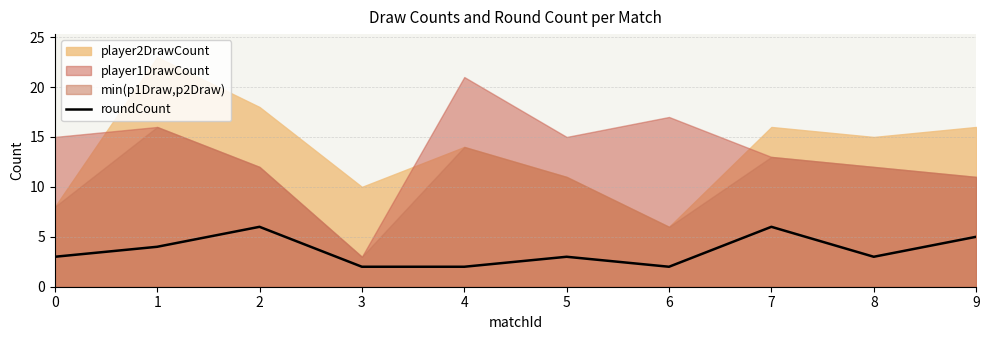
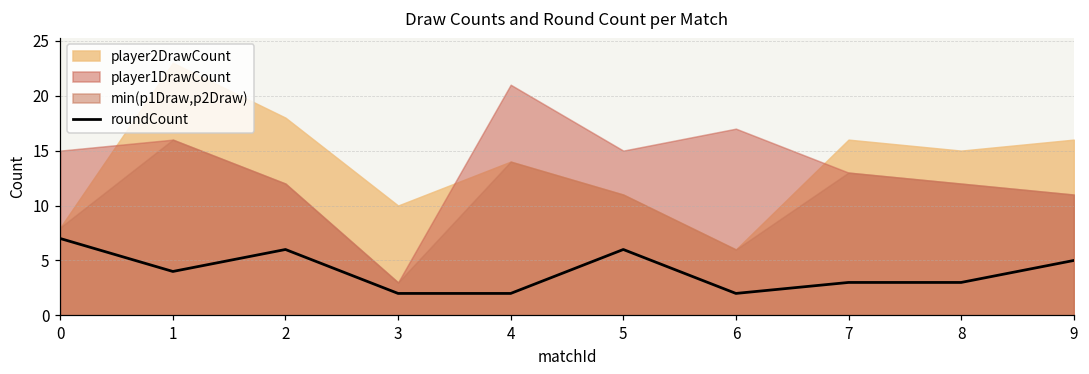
  {
    "roundCount": {
-     "0": 3,
+     "0": 7,
      "1": 4,
      "2": 6,
      "3": 2,
      "4": 2,
-     "5": 3,
+     "5": 6,
      "6": 2,
-     "7": 6,
+     "7": 3,
      "8": 3,
      "9": 5
    }
  }
